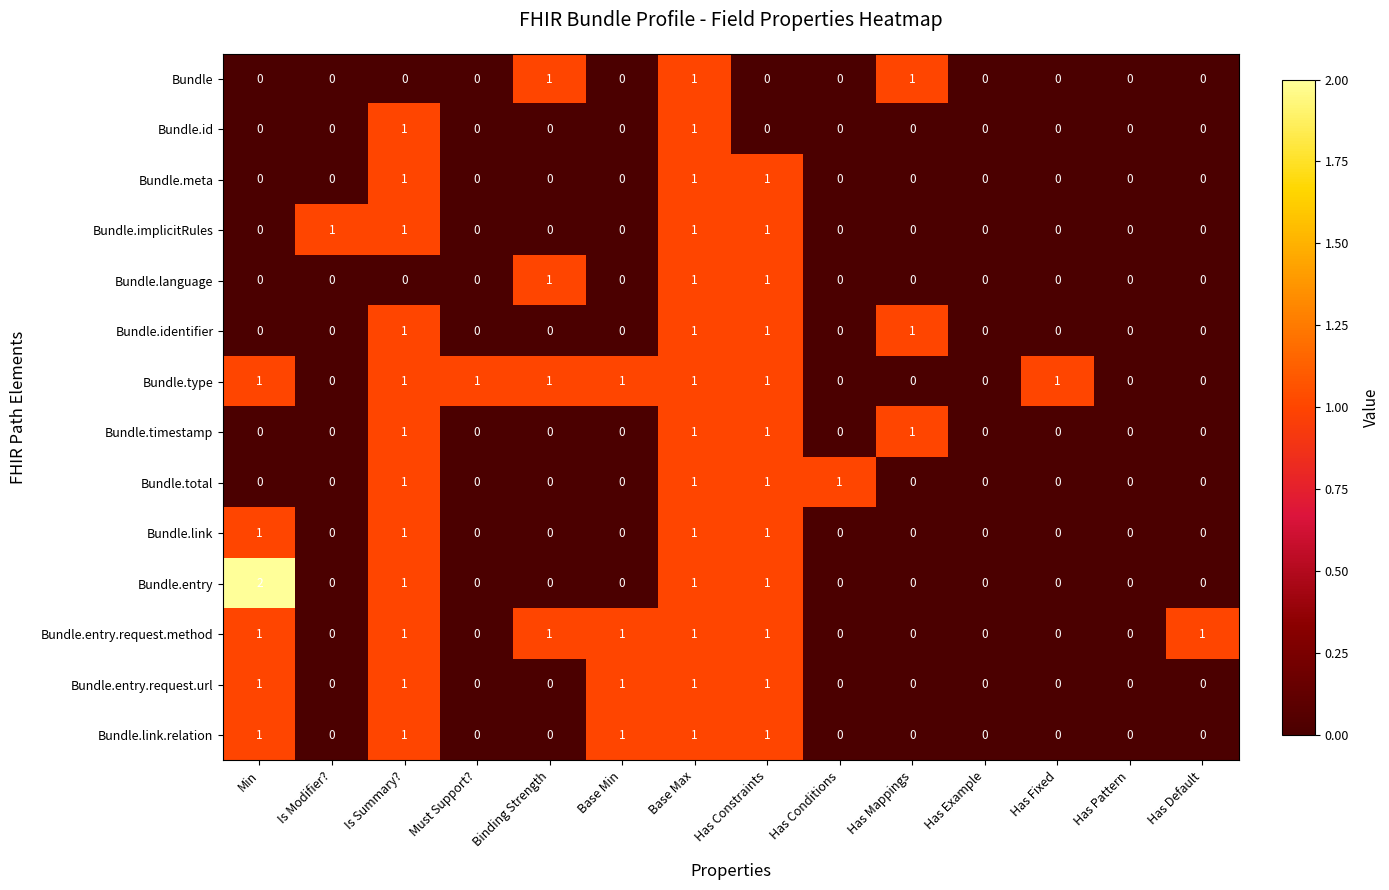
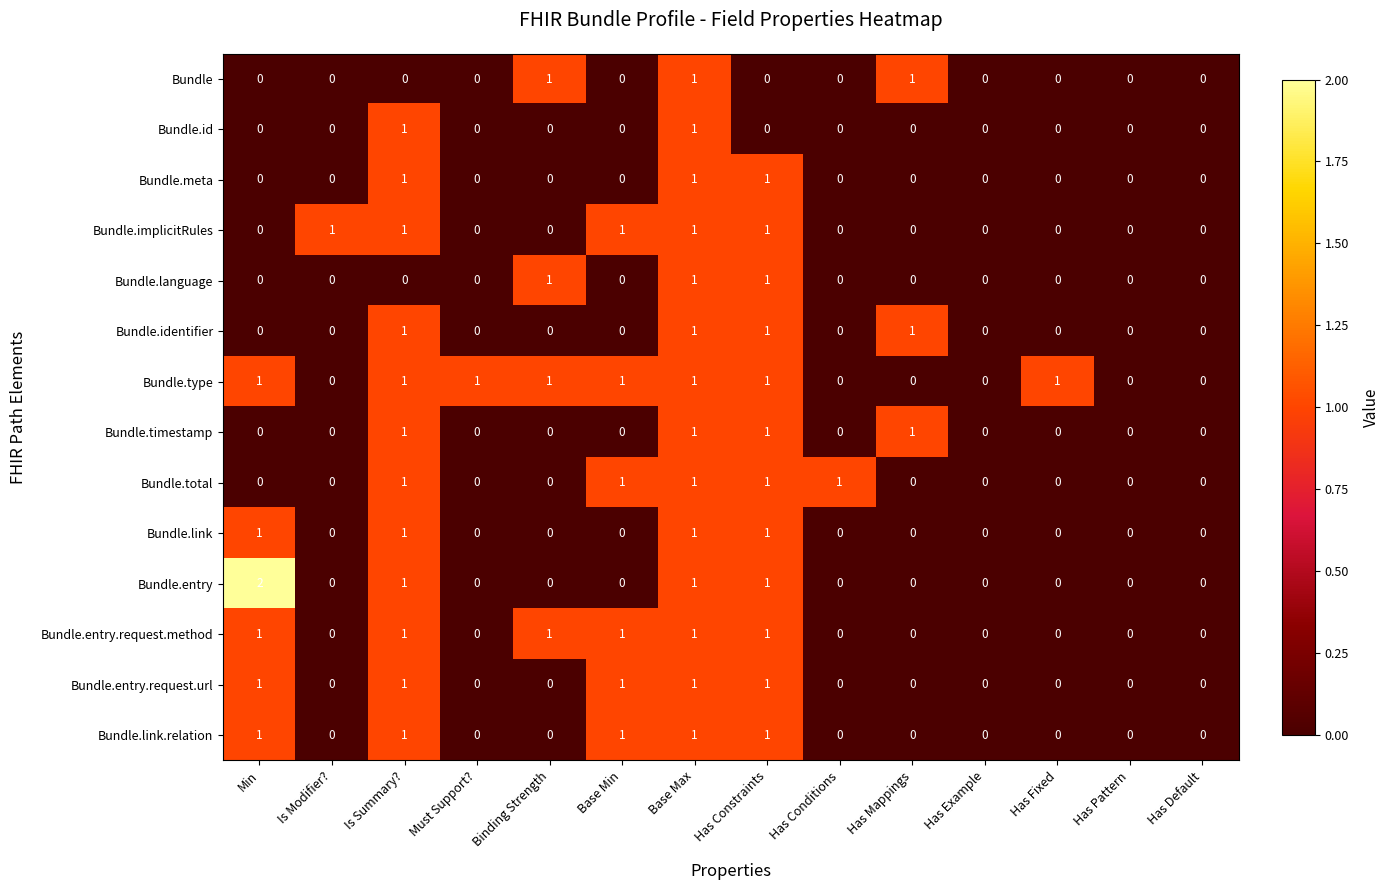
  {
    "Bundle": {
      "Min": 0,
      "Is Modifier?": 0,
      "Is Summary?": 0,
      "Must Support?": 0,
      "Binding Strength": 1,
      "Base Min": 0,
      "Base Max": 1,
      "Has Constraints": 0,
      "Has Conditions": 0,
      "Has Mappings": 1,
      "Has Example": 0,
      "Has Fixed": 0,
      "Has Pattern": 0,
      "Has Default": 0
    },
    "Bundle.id": {
      "Min": 0,
      "Is Modifier?": 0,
      "Is Summary?": 1,
      "Must Support?": 0,
      "Binding Strength": 0,
      "Base Min": 0,
      "Base Max": 1,
      "Has Constraints": 0,
      "Has Conditions": 0,
      "Has Mappings": 0,
      "Has Example": 0,
      "Has Fixed": 0,
      "Has Pattern": 0,
      "Has Default": 0
    },
    "Bundle.meta": {
      "Min": 0,
      "Is Modifier?": 0,
      "Is Summary?": 1,
      "Must Support?": 0,
      "Binding Strength": 0,
      "Base Min": 0,
      "Base Max": 1,
      "Has Constraints": 1,
      "Has Conditions": 0,
      "Has Mappings": 0,
      "Has Example": 0,
      "Has Fixed": 0,
      "Has Pattern": 0,
      "Has Default": 0
    },
    "Bundle.implicitRules": {
      "Min": 0,
      "Is Modifier?": 1,
      "Is Summary?": 1,
      "Must Support?": 0,
      "Binding Strength": 0,
-     "Base Min": 0,
+     "Base Min": 1,
      "Base Max": 1,
      "Has Constraints": 1,
      "Has Conditions": 0,
      "Has Mappings": 0,
      "Has Example": 0,
      "Has Fixed": 0,
      "Has Pattern": 0,
      "Has Default": 0
    },
    "Bundle.language": {
      "Min": 0,
      "Is Modifier?": 0,
      "Is Summary?": 0,
      "Must Support?": 0,
      "Binding Strength": 1,
      "Base Min": 0,
      "Base Max": 1,
      "Has Constraints": 1,
      "Has Conditions": 0,
      "Has Mappings": 0,
      "Has Example": 0,
      "Has Fixed": 0,
      "Has Pattern": 0,
      "Has Default": 0
    },
    "Bundle.identifier": {
      "Min": 0,
      "Is Modifier?": 0,
      "Is Summary?": 1,
      "Must Support?": 0,
      "Binding Strength": 0,
      "Base Min": 0,
      "Base Max": 1,
      "Has Constraints": 1,
      "Has Conditions": 0,
      "Has Mappings": 1,
      "Has Example": 0,
      "Has Fixed": 0,
      "Has Pattern": 0,
      "Has Default": 0
    },
    "Bundle.type": {
      "Min": 1,
      "Is Modifier?": 0,
      "Is Summary?": 1,
      "Must Support?": 1,
      "Binding Strength": 1,
      "Base Min": 1,
      "Base Max": 1,
      "Has Constraints": 1,
      "Has Conditions": 0,
      "Has Mappings": 0,
      "Has Example": 0,
      "Has Fixed": 1,
      "Has Pattern": 0,
      "Has Default": 0
    },
    "Bundle.timestamp": {
      "Min": 0,
      "Is Modifier?": 0,
      "Is Summary?": 1,
      "Must Support?": 0,
      "Binding Strength": 0,
      "Base Min": 0,
      "Base Max": 1,
      "Has Constraints": 1,
      "Has Conditions": 0,
      "Has Mappings": 1,
      "Has Example": 0,
      "Has Fixed": 0,
      "Has Pattern": 0,
      "Has Default": 0
    },
    "Bundle.total": {
      "Min": 0,
      "Is Modifier?": 0,
      "Is Summary?": 1,
      "Must Support?": 0,
      "Binding Strength": 0,
-     "Base Min": 0,
+     "Base Min": 1,
      "Base Max": 1,
      "Has Constraints": 1,
      "Has Conditions": 1,
      "Has Mappings": 0,
      "Has Example": 0,
      "Has Fixed": 0,
      "Has Pattern": 0,
      "Has Default": 0
    },
    "Bundle.link": {
      "Min": 1,
      "Is Modifier?": 0,
      "Is Summary?": 1,
      "Must Support?": 0,
      "Binding Strength": 0,
      "Base Min": 0,
      "Base Max": 1,
      "Has Constraints": 1,
      "Has Conditions": 0,
      "Has Mappings": 0,
      "Has Example": 0,
      "Has Fixed": 0,
      "Has Pattern": 0,
      "Has Default": 0
    },
    "Bundle.entry": {
      "Min": 2,
      "Is Modifier?": 0,
      "Is Summary?": 1,
      "Must Support?": 0,
      "Binding Strength": 0,
      "Base Min": 0,
      "Base Max": 1,
      "Has Constraints": 1,
      "Has Conditions": 0,
      "Has Mappings": 0,
      "Has Example": 0,
      "Has Fixed": 0,
      "Has Pattern": 0,
      "Has Default": 0
    },
    "Bundle.entry.request.method": {
      "Min": 1,
      "Is Modifier?": 0,
      "Is Summary?": 1,
      "Must Support?": 0,
      "Binding Strength": 1,
      "Base Min": 1,
      "Base Max": 1,
      "Has Constraints": 1,
      "Has Conditions": 0,
      "Has Mappings": 0,
      "Has Example": 0,
      "Has Fixed": 0,
      "Has Pattern": 0,
-     "Has Default": 1
+     "Has Default": 0
    },
    "Bundle.entry.request.url": {
      "Min": 1,
      "Is Modifier?": 0,
      "Is Summary?": 1,
      "Must Support?": 0,
      "Binding Strength": 0,
      "Base Min": 1,
      "Base Max": 1,
      "Has Constraints": 1,
      "Has Conditions": 0,
      "Has Mappings": 0,
      "Has Example": 0,
      "Has Fixed": 0,
      "Has Pattern": 0,
      "Has Default": 0
    },
    "Bundle.link.relation": {
      "Min": 1,
      "Is Modifier?": 0,
      "Is Summary?": 1,
      "Must Support?": 0,
      "Binding Strength": 0,
      "Base Min": 1,
      "Base Max": 1,
      "Has Constraints": 1,
      "Has Conditions": 0,
      "Has Mappings": 0,
      "Has Example": 0,
      "Has Fixed": 0,
      "Has Pattern": 0,
      "Has Default": 0
    }
  }
